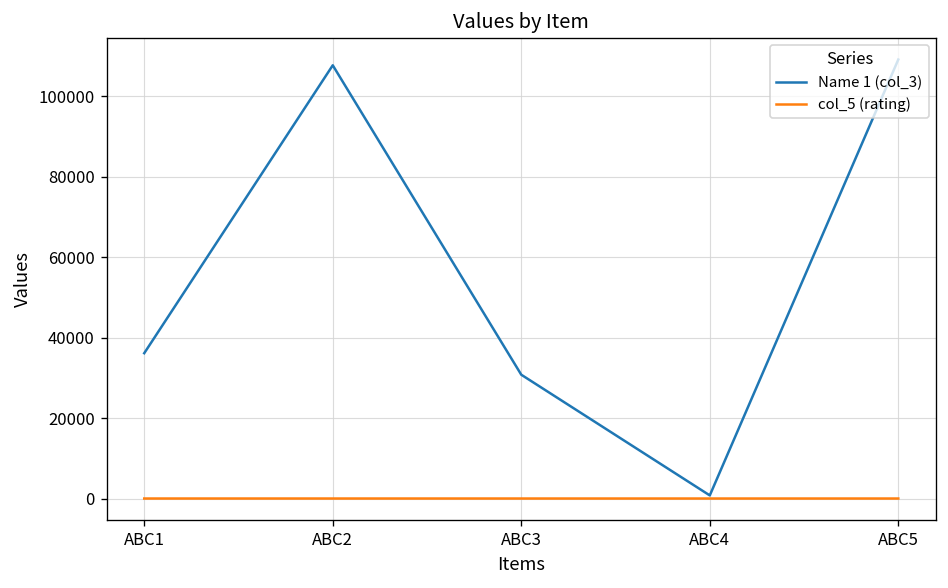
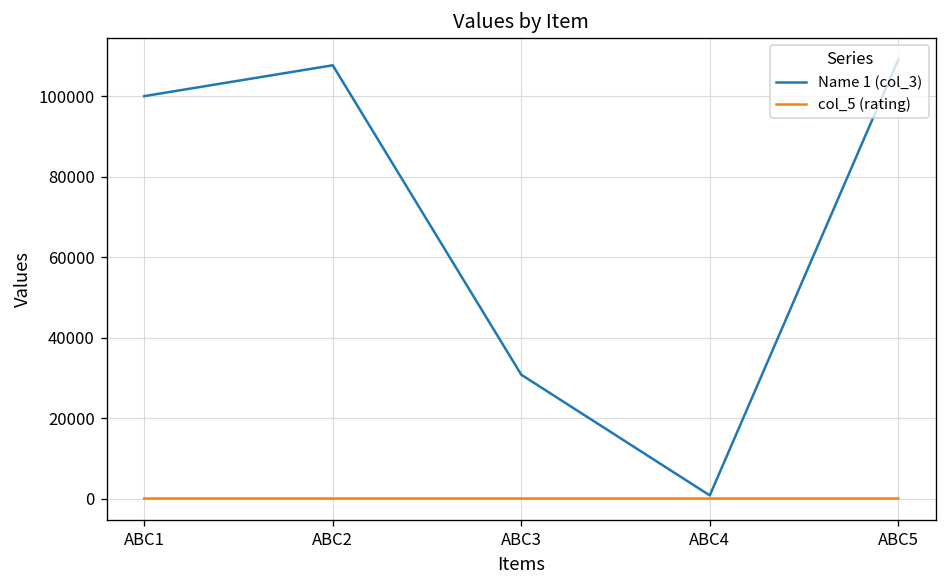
  {
    "Name 1 (col_3)": {
-     "ABC1": 36000,
+     "ABC1": 100000,
      "ABC2": 108000,
      "ABC3": 31000,
      "ABC4": 1000
    },
    "col_5 (rating)": {
      "ABC1": 0,
      "ABC2": 0,
      "ABC3": 0,
      "ABC4": 0,
      "ABC5": 0
    }
  }
